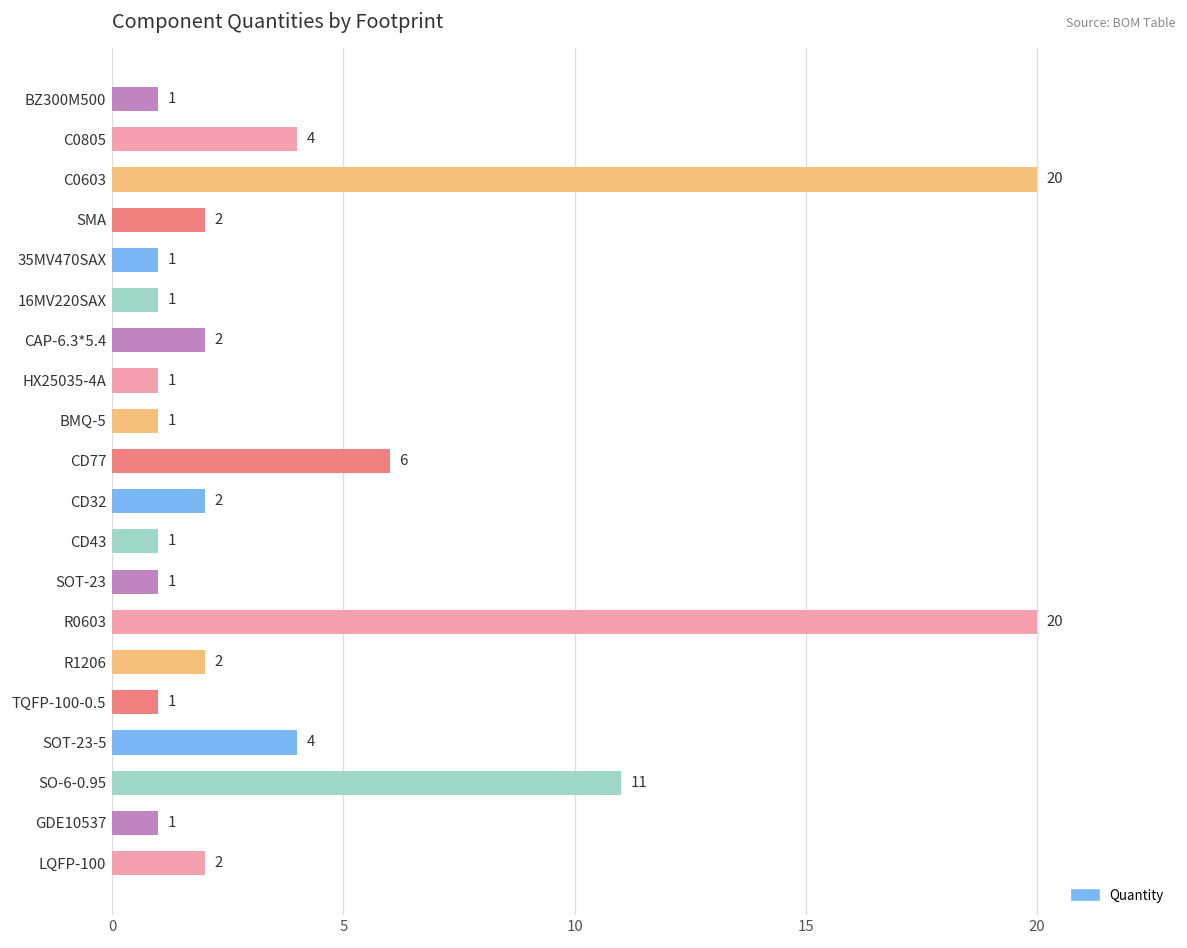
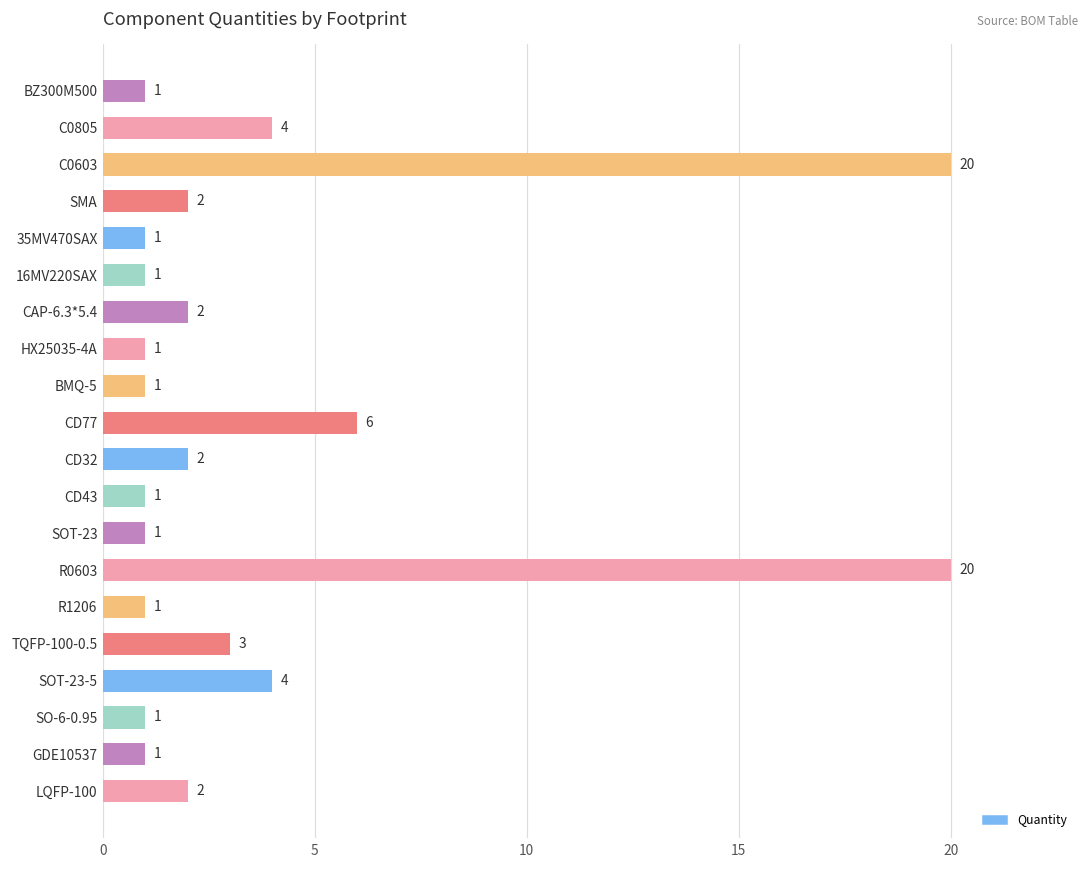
  {
    "BZ300M500": 1,
    "C0805": 4,
    "C0603": 20,
    "SMA": 2,
    "35MV470SAX": 1,
    "16MV220SAX": 1,
    "CAP-6.3*5.4": 2,
    "HX25035-4A": 1,
    "BMQ-5": 1,
    "CD77": 6,
    "CD32": 2,
    "CD43": 1,
    "SOT-23": 1,
    "R0603": 20,
-   "R1206": 2,
-   "TQFP-100-0.5": 1,
+   "R1206": 1,
+   "TQFP-100-0.5": 3,
    "SOT-23-5": 4,
-   "SO-6-0.95": 11,
+   "SO-6-0.95": 1,
    "GDE10537": 1,
    "LQFP-100": 2
  }
